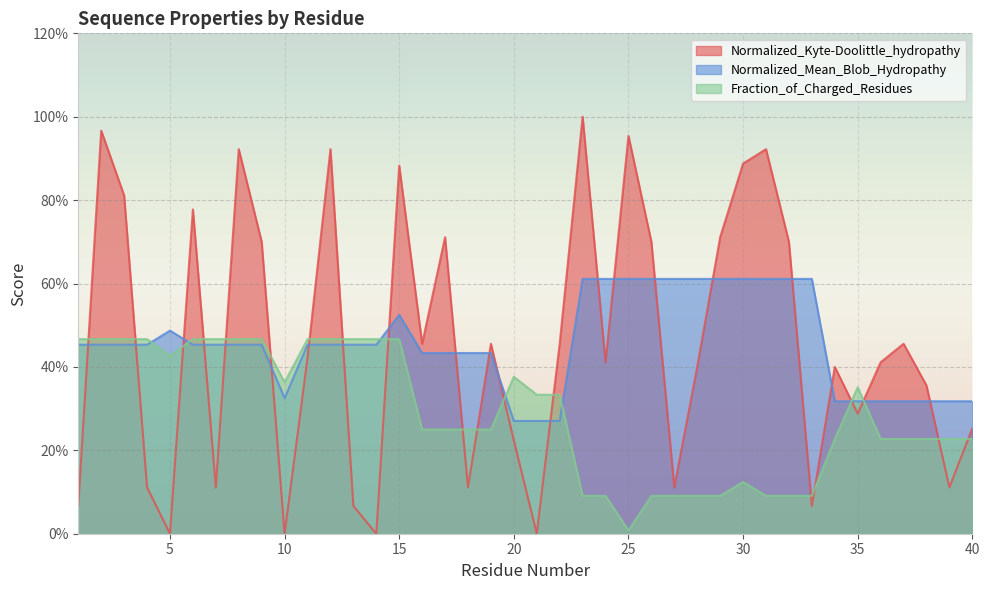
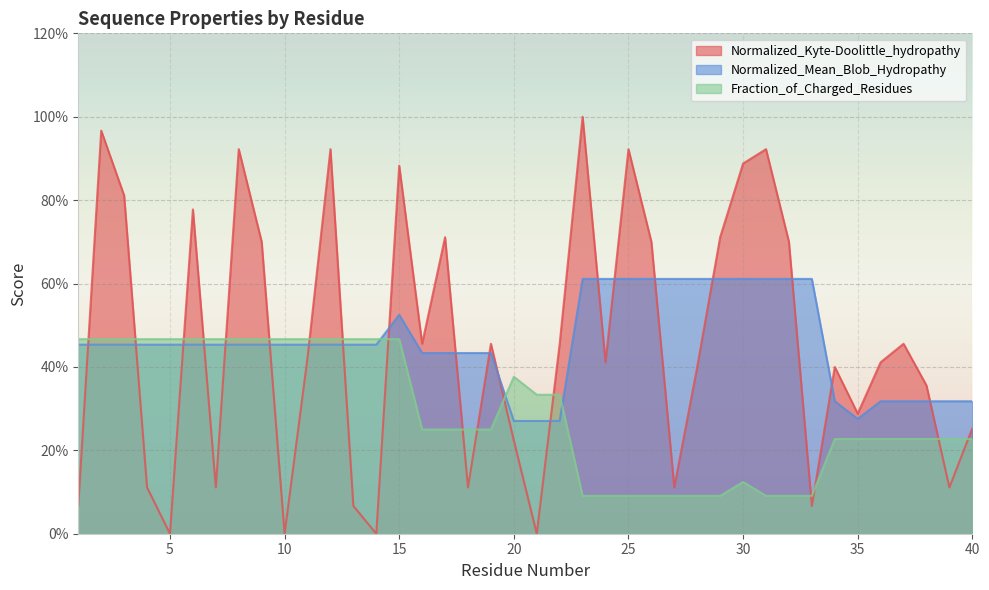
  {
    "Normalized_Kyte-Doolittle_hydropathy": {
      "5": "0%",
      "10": "0%",
      "15": "88%",
      "20": "22%",
-     "25": "95%",
+     "25": "92%",
      "30": "89%",
      "35": "29%",
      "40": "25%"
    },
    "Normalized_Mean_Blob_Hydropathy": {
-     "5": "49%",
-     "10": "33%",
+     "5": "45%",
+     "10": "45%",
      "15": "52%",
      "20": "27%",
      "25": "61%",
      "30": "61%",
-     "35": "32%",
+     "35": "28%",
      "40": "32%"
    },
    "Fraction_of_Charged_Residues": {
-     "5": "43%",
-     "10": "36%",
+     "5": "47%",
+     "10": "47%",
      "15": "47%",
      "20": "38%",
-     "25": "1%",
+     "25": "9%",
      "30": "12%",
-     "35": "35%",
+     "35": "23%",
      "40": "23%"
    }
  }
